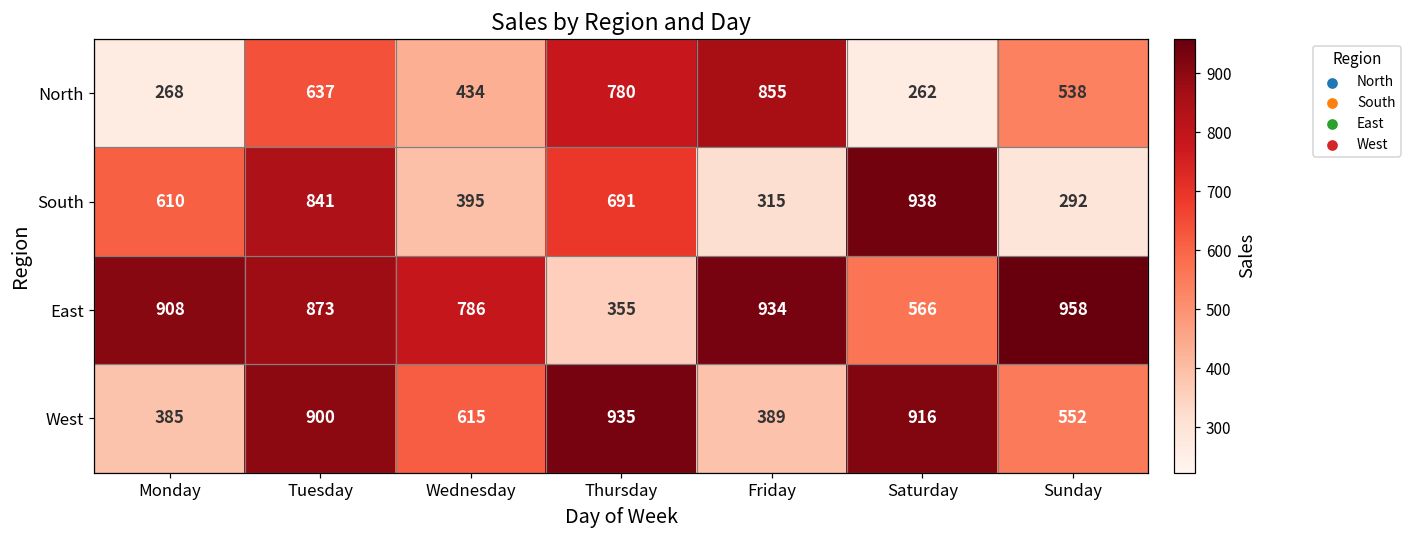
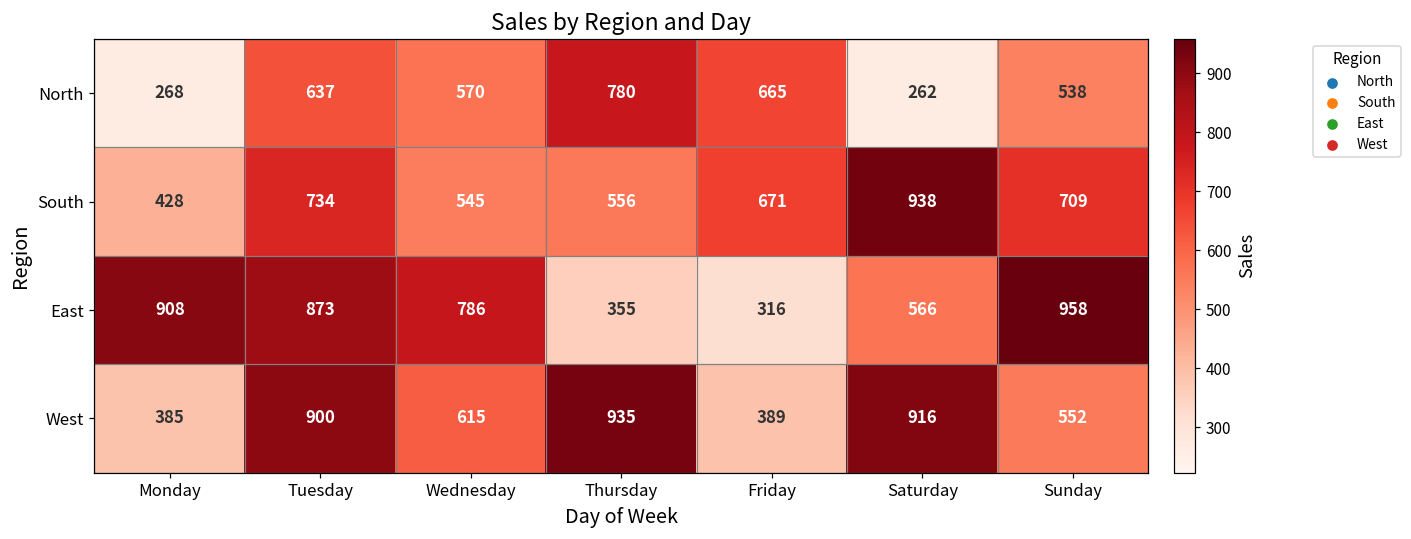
  {
    "North": {
      "Monday": 268,
      "Tuesday": 637,
-     "Wednesday": 434,
+     "Wednesday": 570,
      "Thursday": 780,
-     "Friday": 855,
+     "Friday": 665,
      "Saturday": 262,
      "Sunday": 538
    },
    "South": {
-     "Monday": 610,
-     "Tuesday": 841,
-     "Wednesday": 395,
-     "Thursday": 691,
-     "Friday": 315,
+     "Monday": 428,
+     "Tuesday": 734,
+     "Wednesday": 545,
+     "Thursday": 556,
+     "Friday": 671,
      "Saturday": 938,
-     "Sunday": 292
+     "Sunday": 709
    },
    "East": {
      "Monday": 908,
      "Tuesday": 873,
      "Wednesday": 786,
      "Thursday": 355,
-     "Friday": 934,
+     "Friday": 316,
      "Saturday": 566,
      "Sunday": 958
    },
    "West": {
      "Monday": 385,
      "Tuesday": 900,
      "Wednesday": 615,
      "Thursday": 935,
      "Friday": 389,
      "Saturday": 916,
      "Sunday": 552
    }
  }
